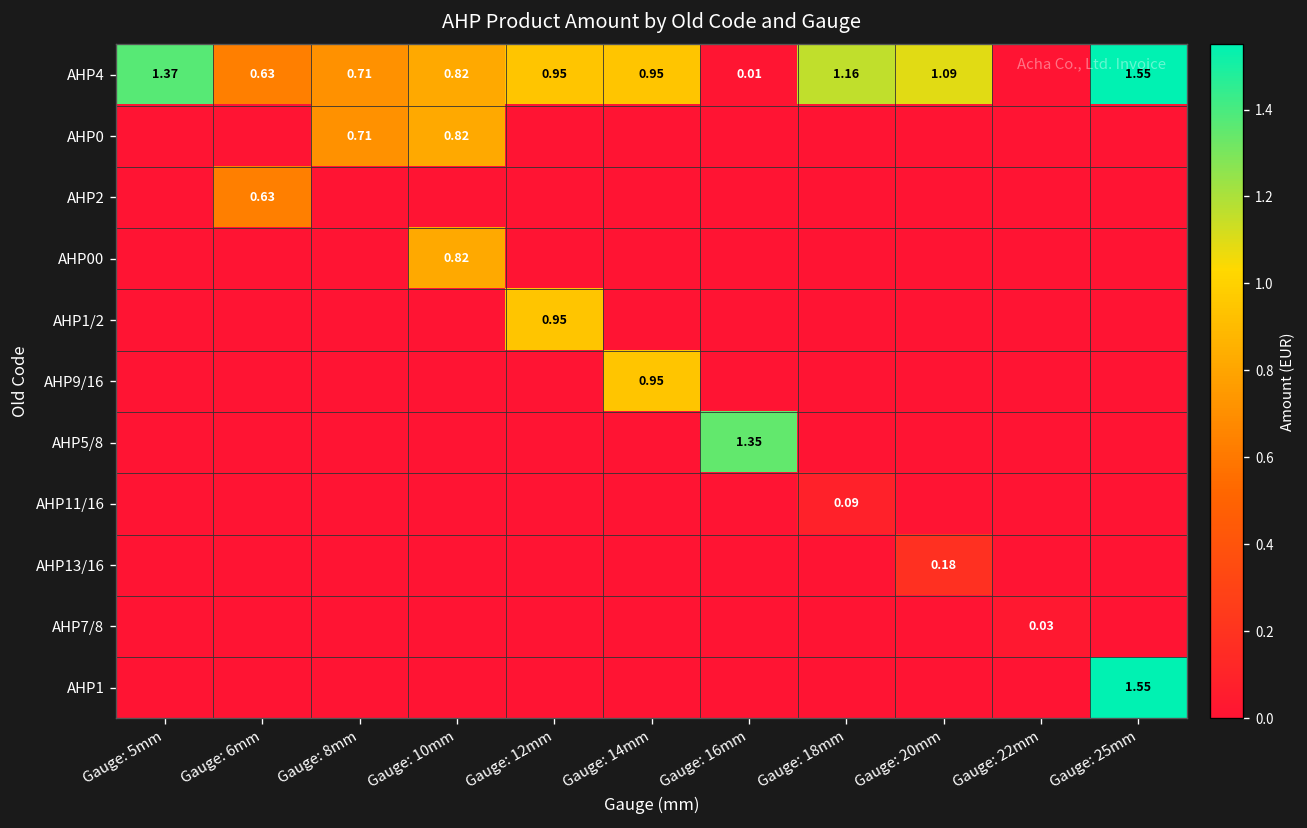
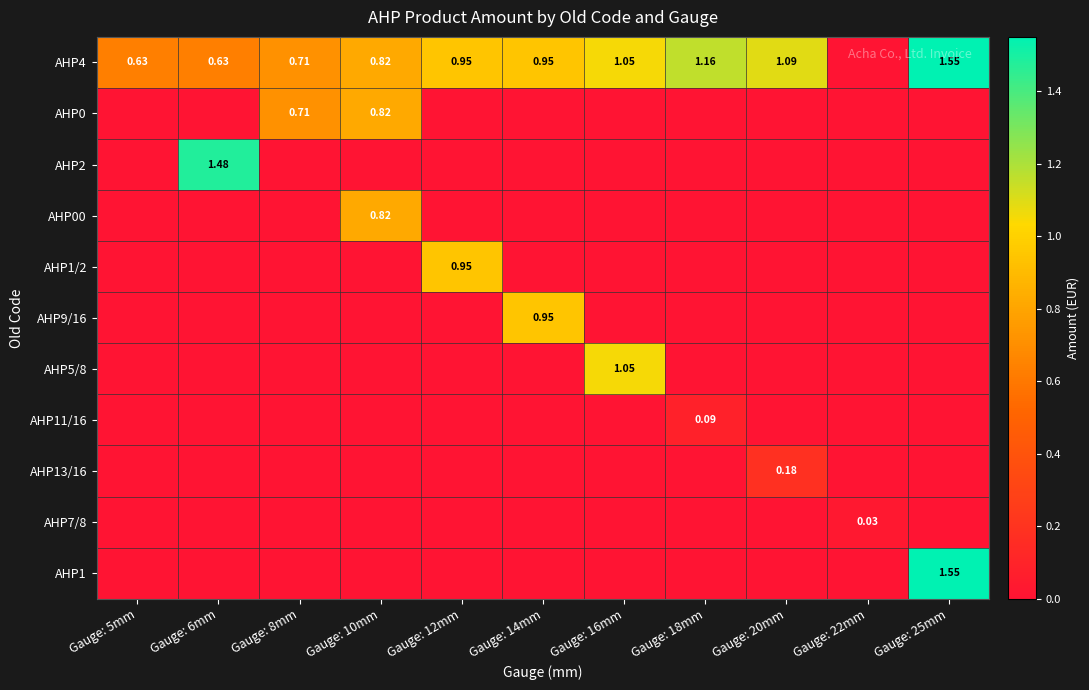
  {
    "AHP4": {
-     "Gauge: 5mm": 1.37,
+     "Gauge: 5mm": 0.63,
      "Gauge: 6mm": 0.63,
      "Gauge: 8mm": 0.71,
      "Gauge: 10mm": 0.82,
      "Gauge: 12mm": 0.95,
      "Gauge: 14mm": 0.95,
-     "Gauge: 16mm": 0.01,
+     "Gauge: 16mm": 1.05,
      "Gauge: 18mm": 1.16,
      "Gauge: 20mm": 1.09
    },
    "AHP0": {
      "Gauge: 8mm": 0.71,
      "Gauge: 10mm": 0.82
    },
    "AHP2": {
-     "Gauge: 6mm": 0.63
+     "Gauge: 6mm": 1.48
    },
    "AHP00": {
      "Gauge: 10mm": 0.82
    },
    "AHP1/2": {
      "Gauge: 12mm": 0.95
    },
    "AHP9/16": {
      "Gauge: 14mm": 0.95
    },
    "AHP5/8": {
-     "Gauge: 16mm": 1.35
+     "Gauge: 16mm": 1.05
    },
    "AHP11/16": {
      "Gauge: 18mm": 0.09
    },
    "AHP13/16": {
      "Gauge: 20mm": 0.18
    },
    "AHP7/8": {
      "Gauge: 22mm": 0.03
    },
    "AHP1": {
      "Gauge: 25mm": 1.55
    }
  }
